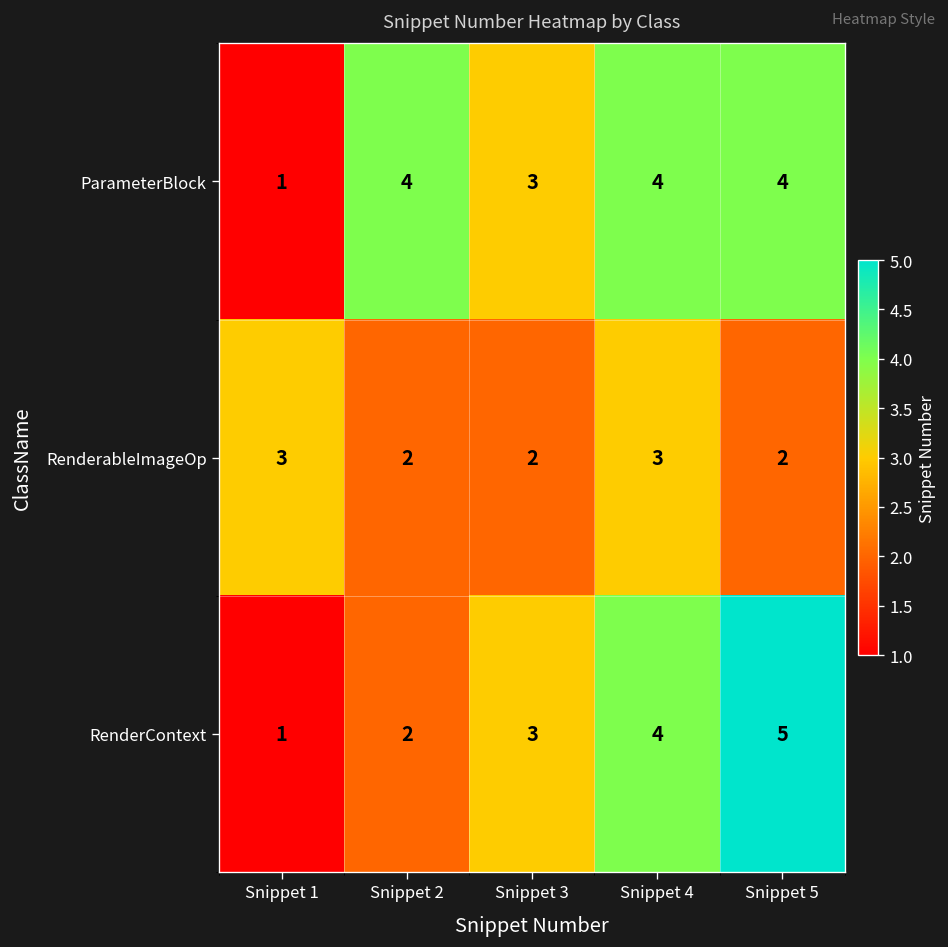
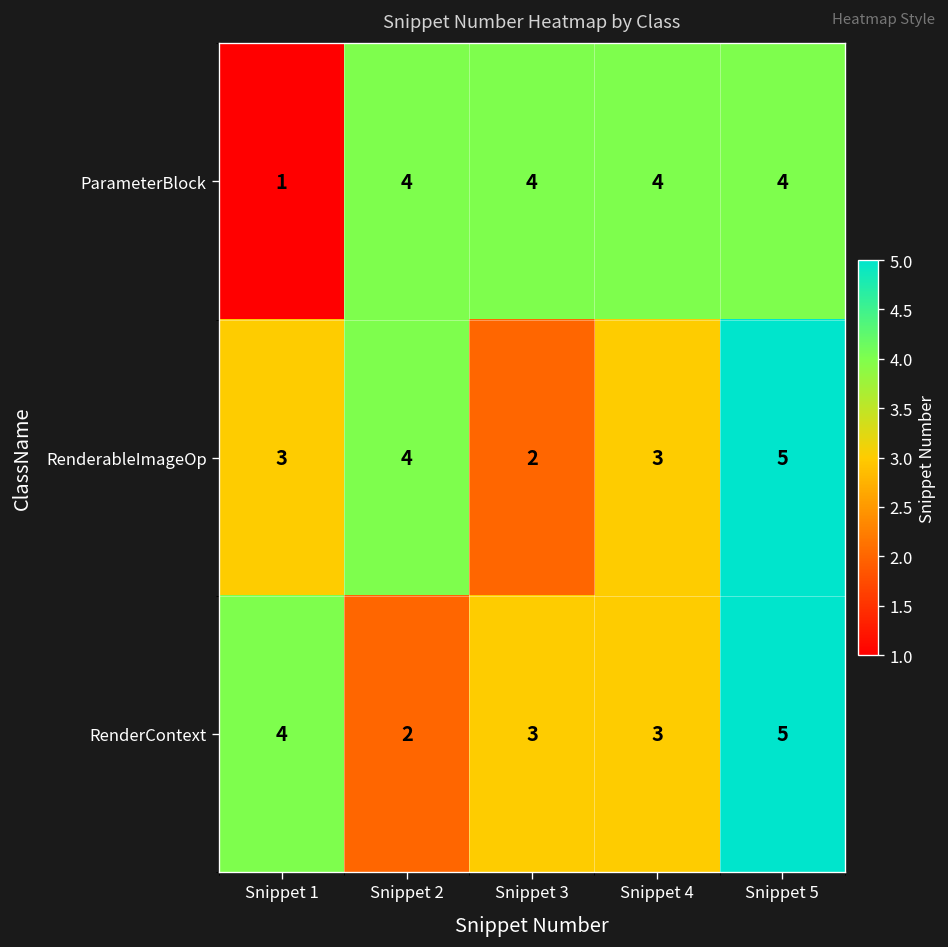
  {
    "ParameterBlock": {
      "Snippet 1": 1,
      "Snippet 2": 4,
-     "Snippet 3": 3,
+     "Snippet 3": 4,
      "Snippet 4": 4,
      "Snippet 5": 4
    },
    "RenderableImageOp": {
      "Snippet 1": 3,
-     "Snippet 2": 2,
+     "Snippet 2": 4,
      "Snippet 3": 2,
      "Snippet 4": 3,
-     "Snippet 5": 2
+     "Snippet 5": 5
    },
    "RenderContext": {
-     "Snippet 1": 1,
+     "Snippet 1": 4,
      "Snippet 2": 2,
      "Snippet 3": 3,
-     "Snippet 4": 4,
+     "Snippet 4": 3,
      "Snippet 5": 5
    }
  }
